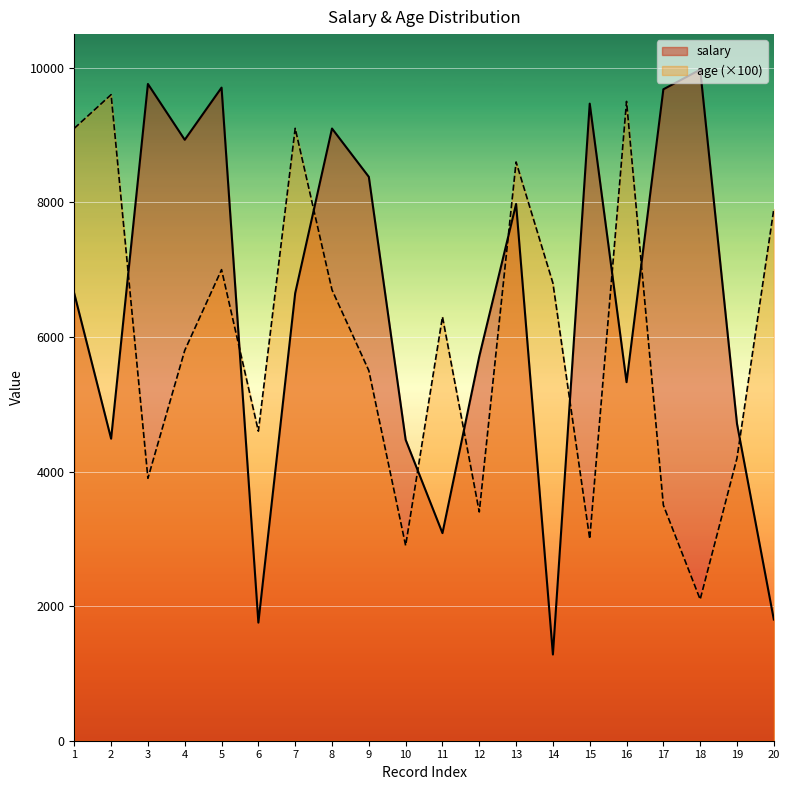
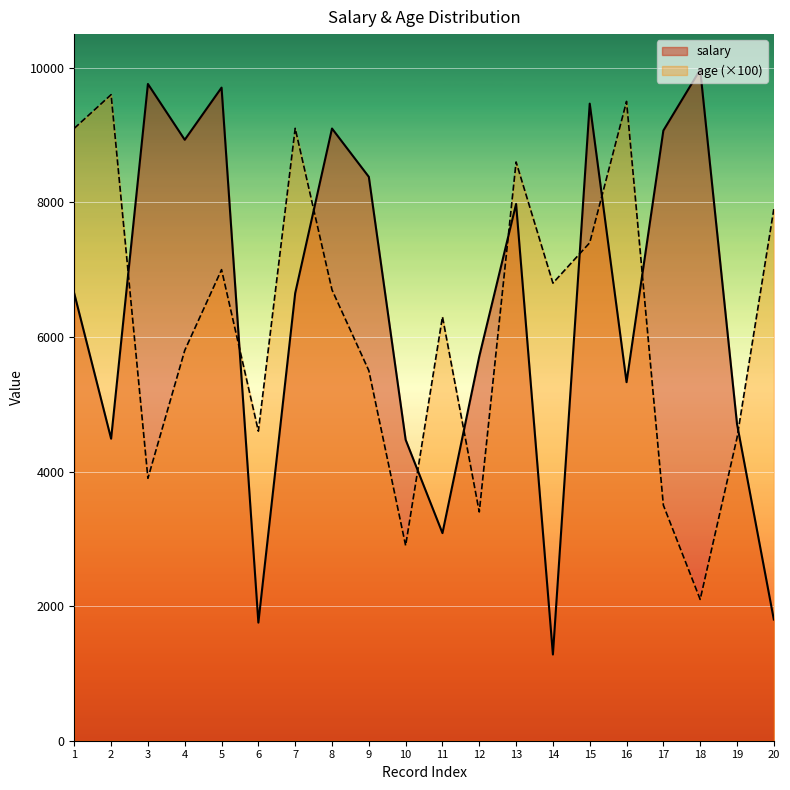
  {
    "salary": {
      "1": 6600,
      "2": 4500,
      "3": 9800,
      "4": 8900,
      "5": 9700,
      "6": 1800,
      "7": 6700,
      "8": 9100,
      "9": 8400,
      "10": 4500,
      "11": 3100,
      "12": 5700,
      "13": 8000,
      "14": 1300,
      "15": 9500,
      "16": 5300,
-     "17": 9700,
+     "17": 9100,
      "19": 4700,
      "20": 1800
    },
    "age (×100)": {
      "1": 9100,
      "2": 9600,
      "3": 3900,
      "4": 5800,
      "5": 7000,
      "6": 4600,
      "7": 9100,
      "8": 6700,
      "9": 5500,
      "10": 2900,
      "11": 6300,
      "12": 3400,
      "13": 8600,
      "14": 6800,
-     "15": 3000,
+     "15": 7400,
      "16": 9500,
      "17": 3500,
      "18": 2100,
-     "19": 4200,
+     "19": 4500,
      "20": 7900
    }
  }
